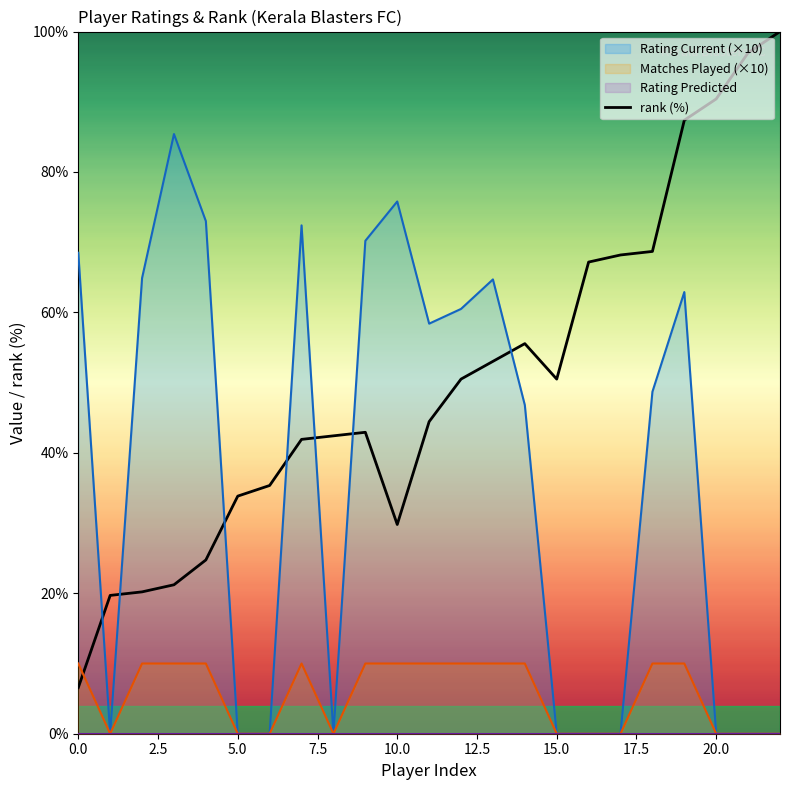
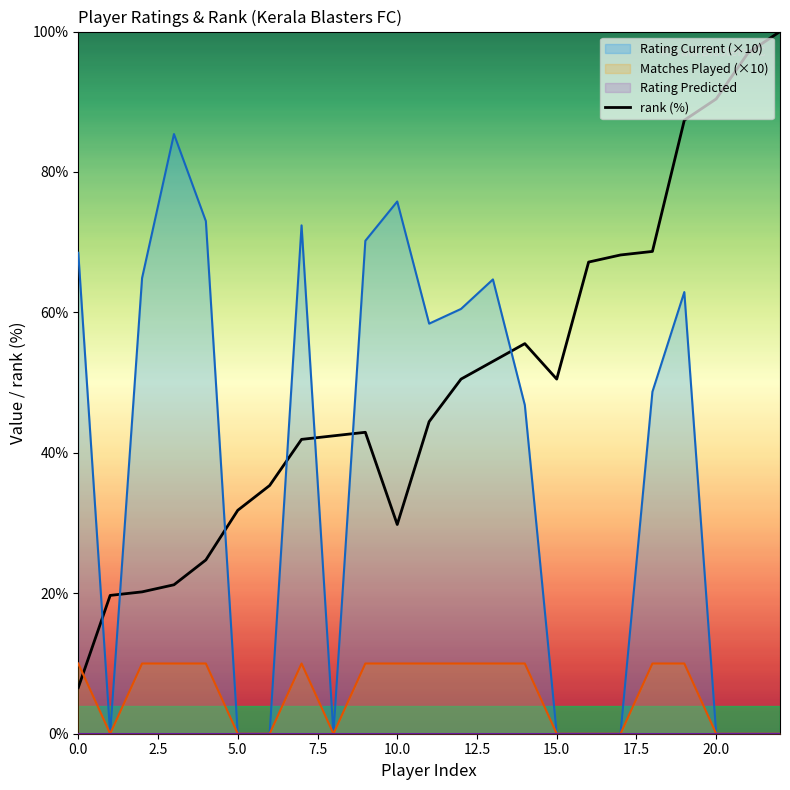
  {
    "rank (%)": {
      "0.0": "7%",
-     "5.0": "34%",
+     "5.0": "32%",
      "10.0": "30%",
      "15.0": "51%"
    },
    "Rating Current (×10)": {
      "0.0": "69%",
      "10.0": "76%"
    },
    "Matches Played (×10)": {
      "0.0": "10%",
      "10.0": "10%"
    }
  }
